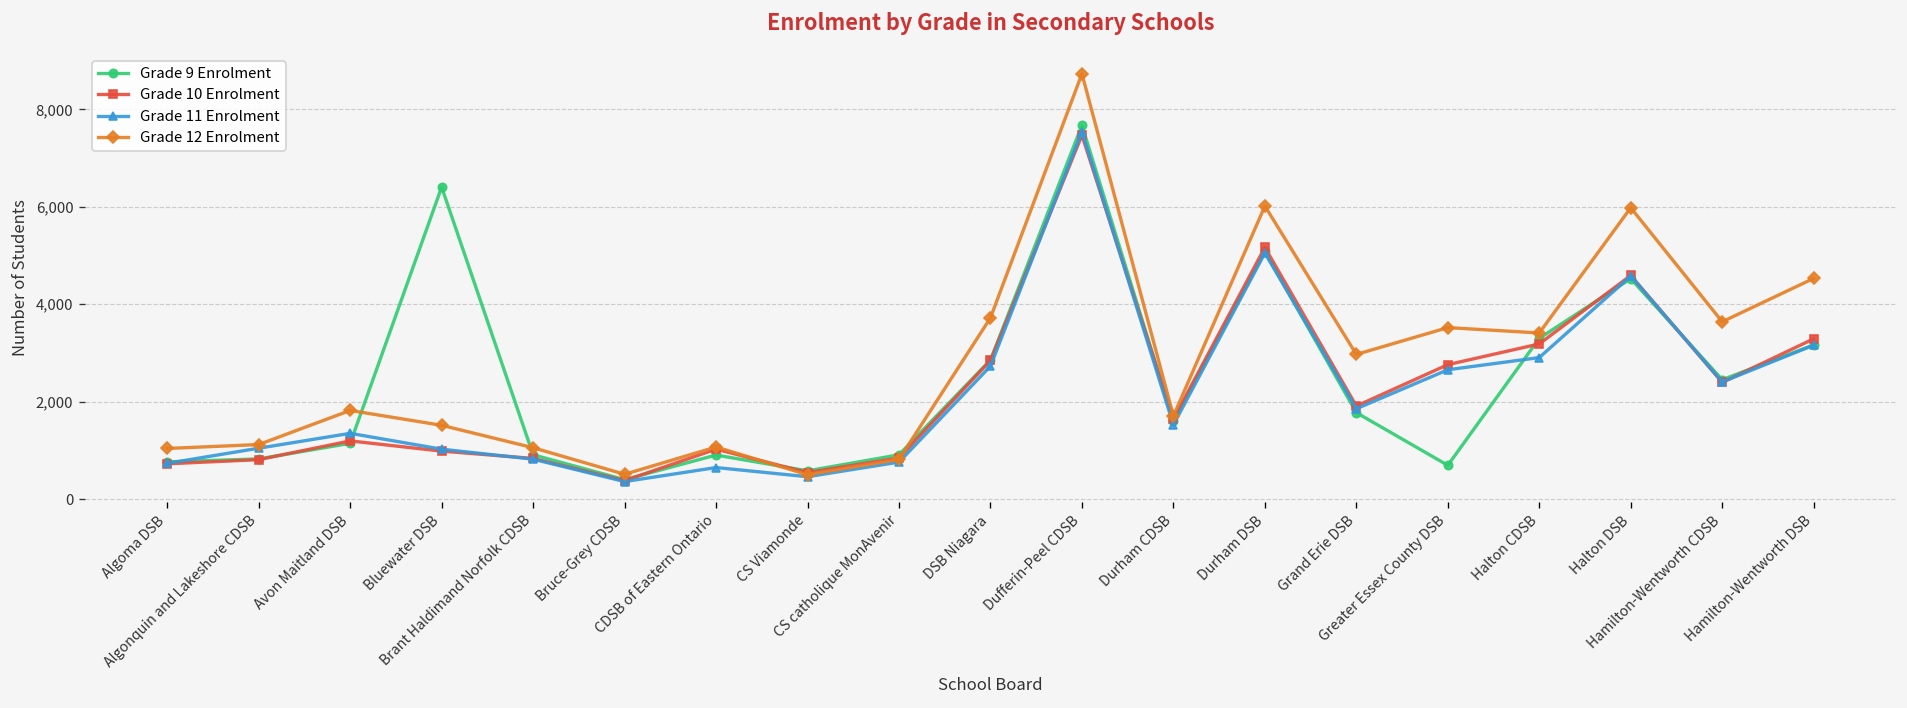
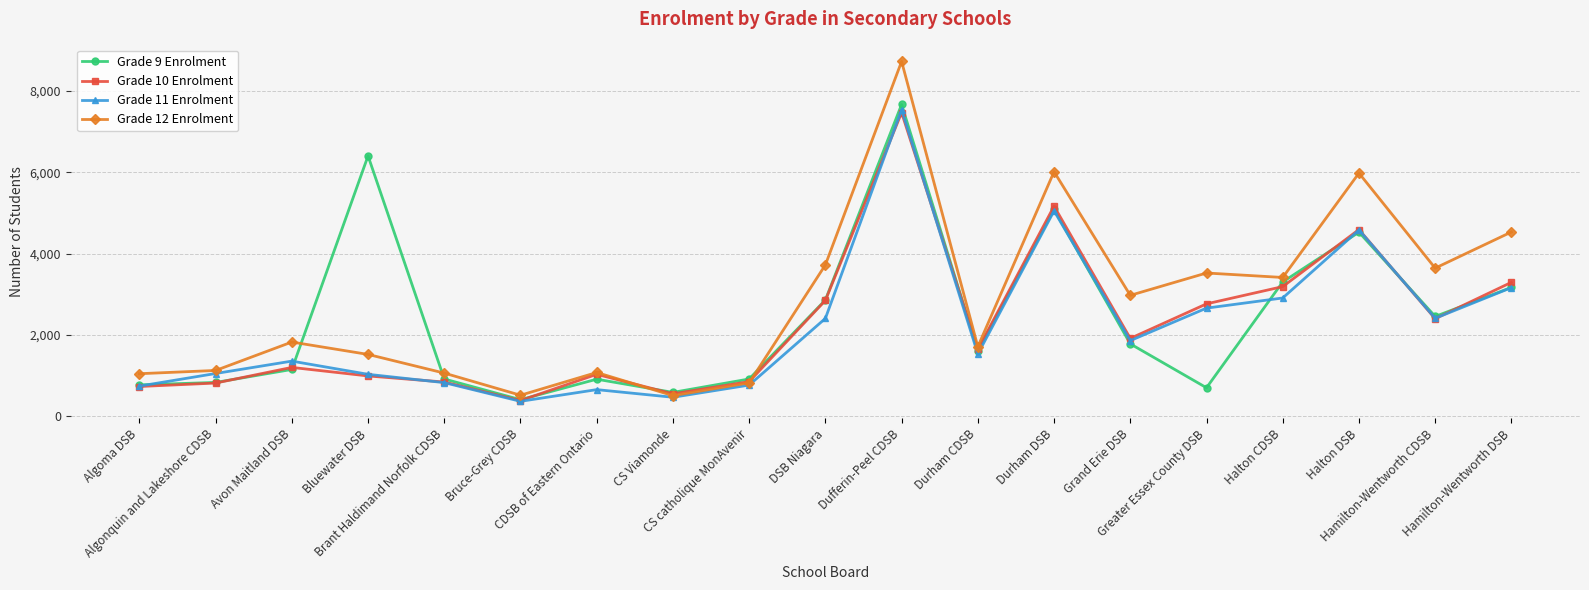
  {
    "Grade 9 Enrolment": {
      "Bluewater DSB": "6,400",
      "Brant Haldimand Norfolk CDSB": "900",
      "CDSB of Eastern Ontario": "900",
      "CS catholique MonAvenir": "900",
      "Dufferin-Peel CDSB": "7,700",
      "Grand Erie DSB": "1,800",
      "Greater Essex County DSB": "700",
      "Halton CDSB": "3,300"
    },
    "Grade 11 Enrolment": {
      "Algonquin and Lakeshore CDSB": "1,000",
      "Avon Maitland DSB": "1,400",
      "CDSB of Eastern Ontario": "600",
-     "DSB Niagara": "2,700",
+     "DSB Niagara": "2,400",
      "Dufferin-Peel CDSB": "7,500",
      "Durham CDSB": "1,500",
      "Greater Essex County DSB": "2,700",
      "Halton CDSB": "2,900"
    }
  }
